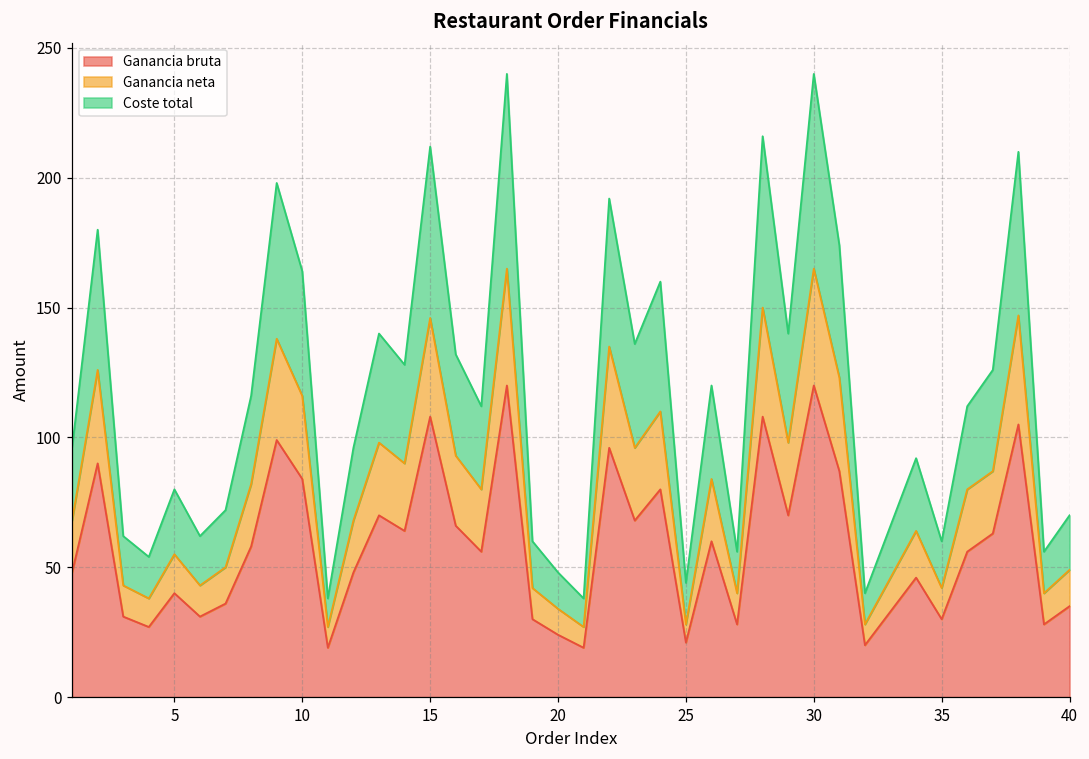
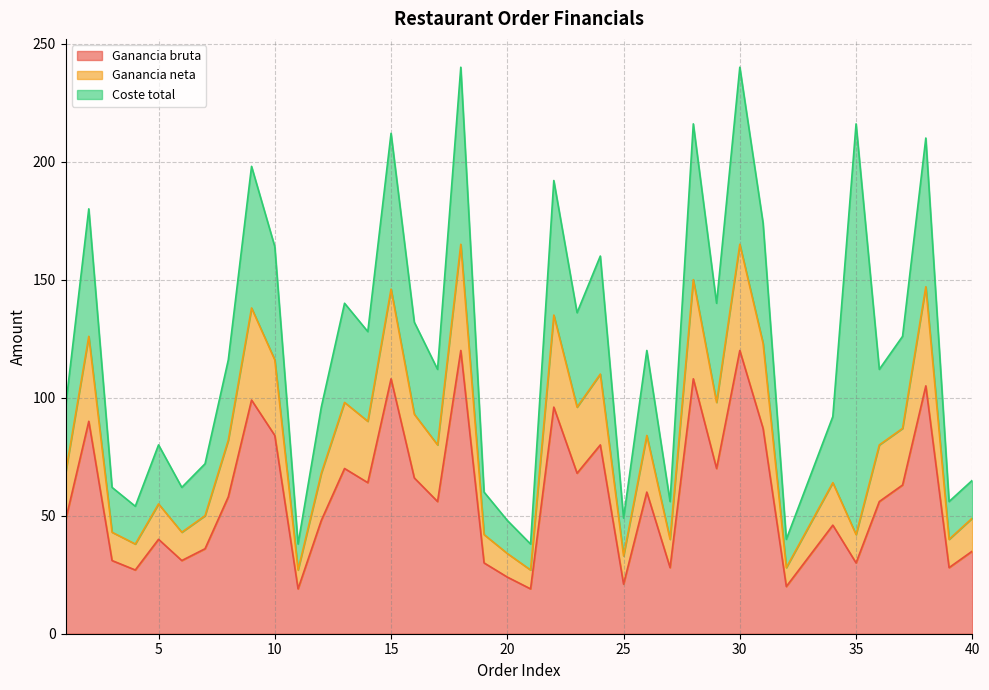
  {
    "Ganancia bruta": {
      "5": 40,
      "10": 84,
      "15": 108,
      "20": 24,
      "25": 21,
      "30": 120,
      "35": 30,
      "40": 35
    },
    "Ganancia neta": {
      "5": 15,
      "10": 32,
      "15": 38,
      "20": 10,
-     "25": 7,
+     "25": 12,
      "30": 45,
      "35": 12,
      "40": 14
    },
    "Coste total": {
      "5": 25,
      "10": 48,
      "15": 66,
      "20": 14,
      "25": 16,
      "30": 75,
-     "35": 18,
-     "40": 21
+     "35": 174,
+     "40": 16
    }
  }
